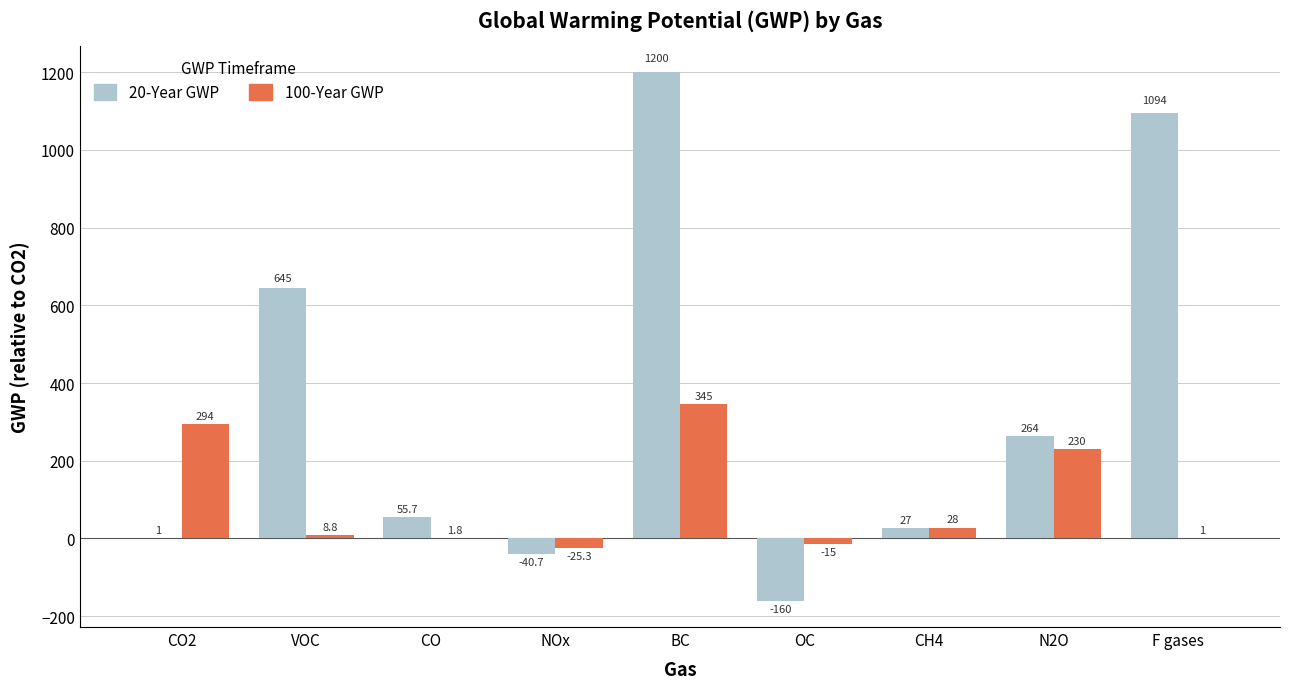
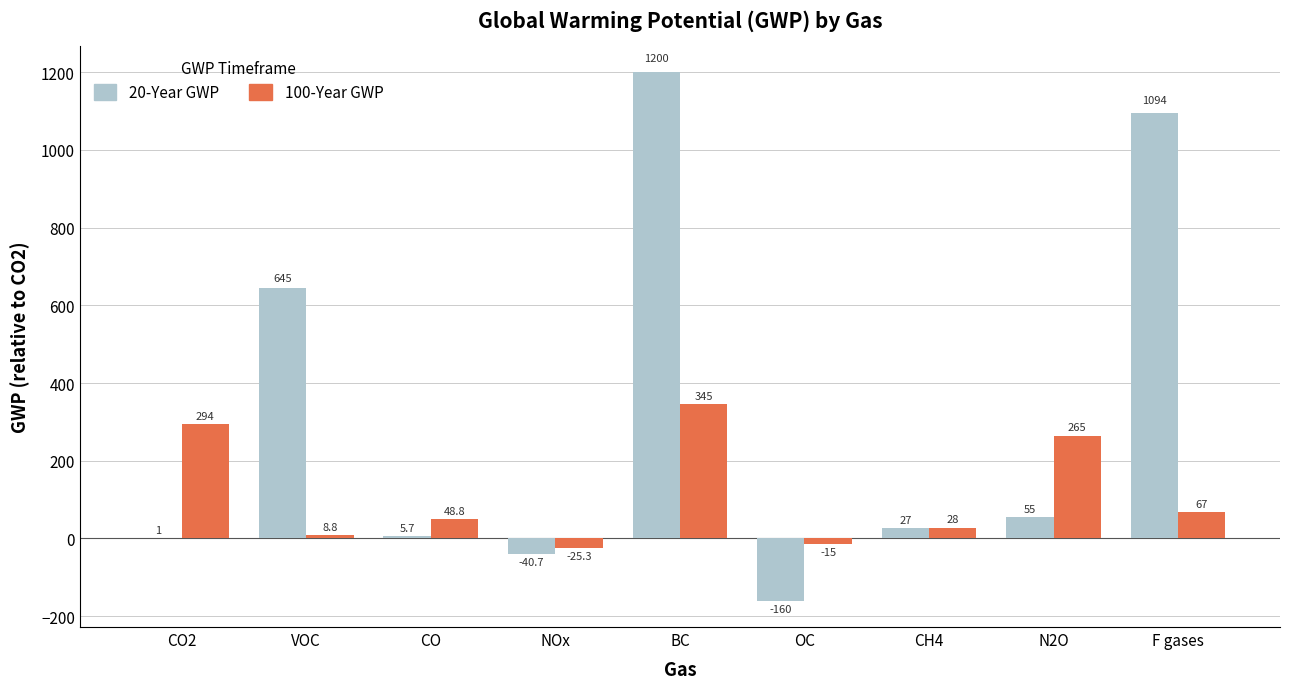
  {
    "20-Year GWP": {
      "CO2": 1,
      "VOC": 645,
-     "CO": 55.7,
+     "CO": 5.7,
      "NOx": -40.7,
      "BC": 1200,
      "OC": -160,
      "CH4": 27,
-     "N2O": 264,
+     "N2O": 55,
      "F gases": 1094
    },
    "100-Year GWP": {
      "CO2": 294,
      "VOC": 8.8,
-     "CO": 1.8,
+     "CO": 48.8,
      "NOx": -25.3,
      "BC": 345,
      "OC": -15,
      "CH4": 28,
-     "N2O": 230,
-     "F gases": 1
+     "N2O": 265,
+     "F gases": 67
    }
  }
